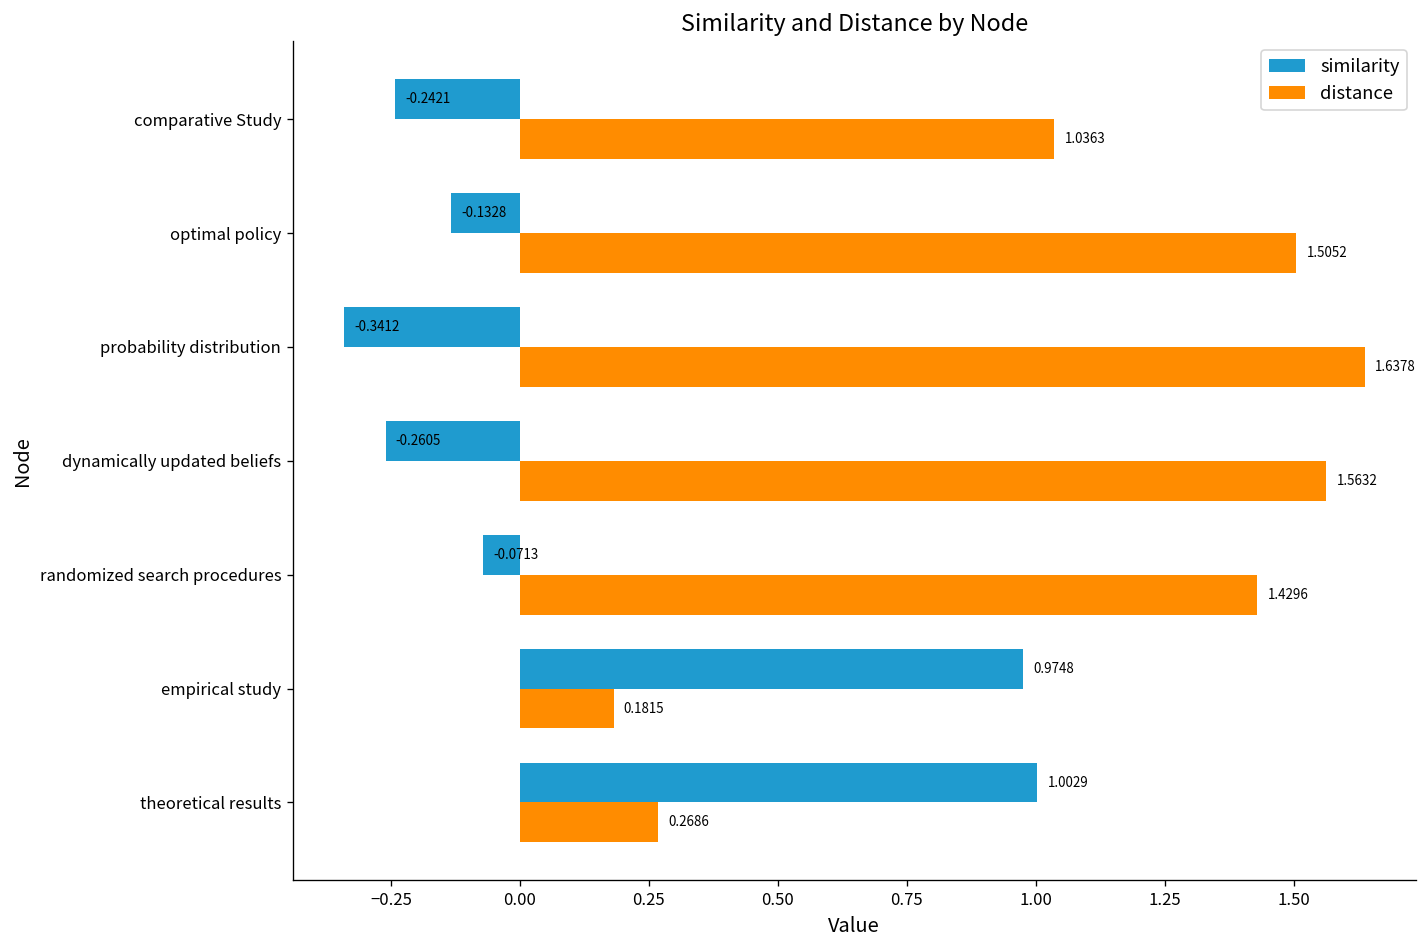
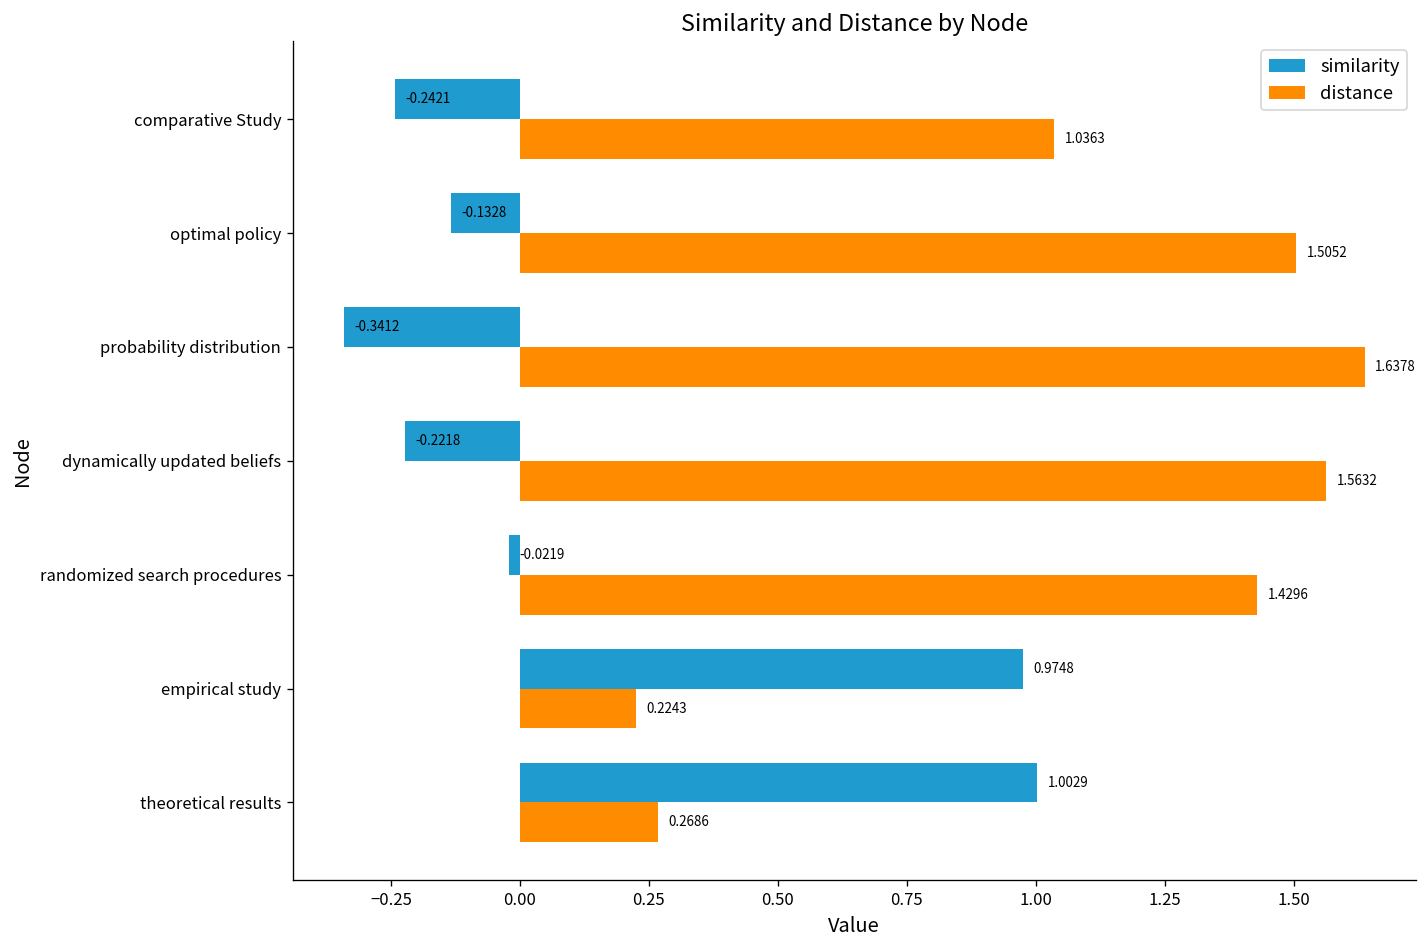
  {
    "similarity": {
      "comparative Study": -0.2421,
      "optimal policy": -0.1328,
      "probability distribution": -0.3412,
-     "dynamically updated beliefs": -0.2605,
-     "randomized search procedures": -0.0713,
+     "dynamically updated beliefs": -0.2218,
+     "randomized search procedures": -0.0219,
      "empirical study": 0.9748,
      "theoretical results": 1.0029
    },
    "distance": {
      "comparative Study": 1.0363,
      "optimal policy": 1.5052,
      "probability distribution": 1.6378,
      "dynamically updated beliefs": 1.5632,
      "randomized search procedures": 1.4296,
-     "empirical study": 0.1815,
+     "empirical study": 0.2243,
      "theoretical results": 0.2686
    }
  }
